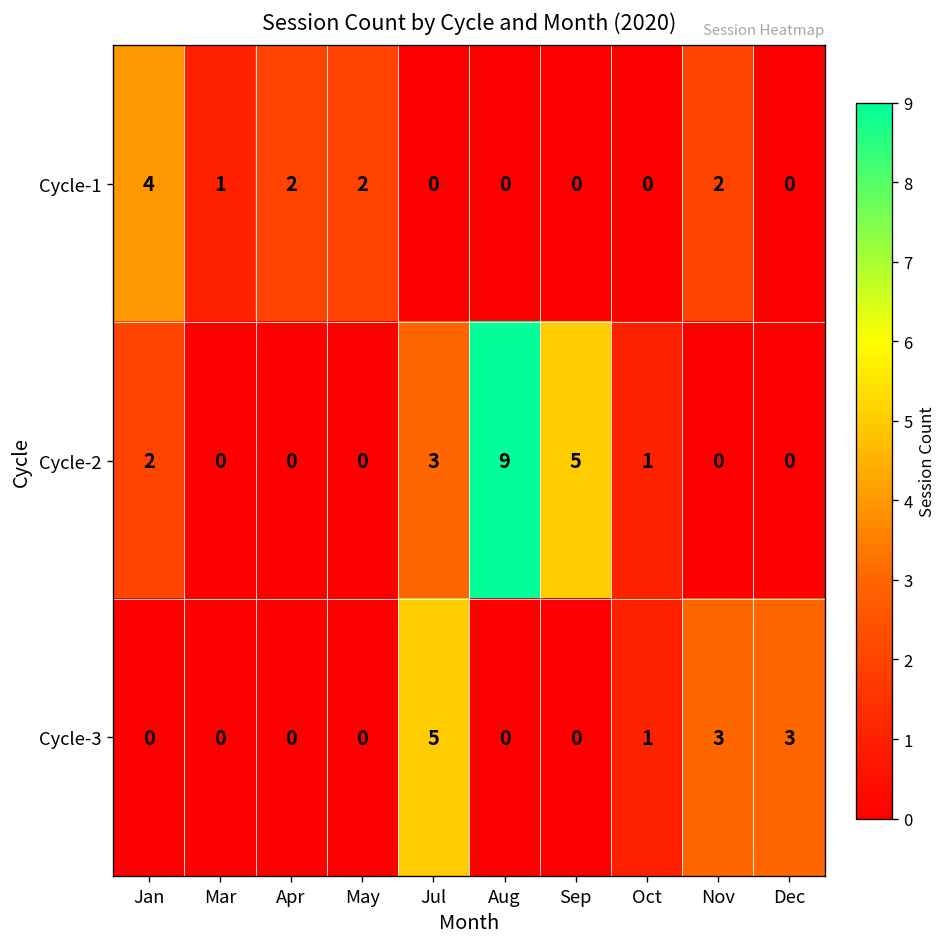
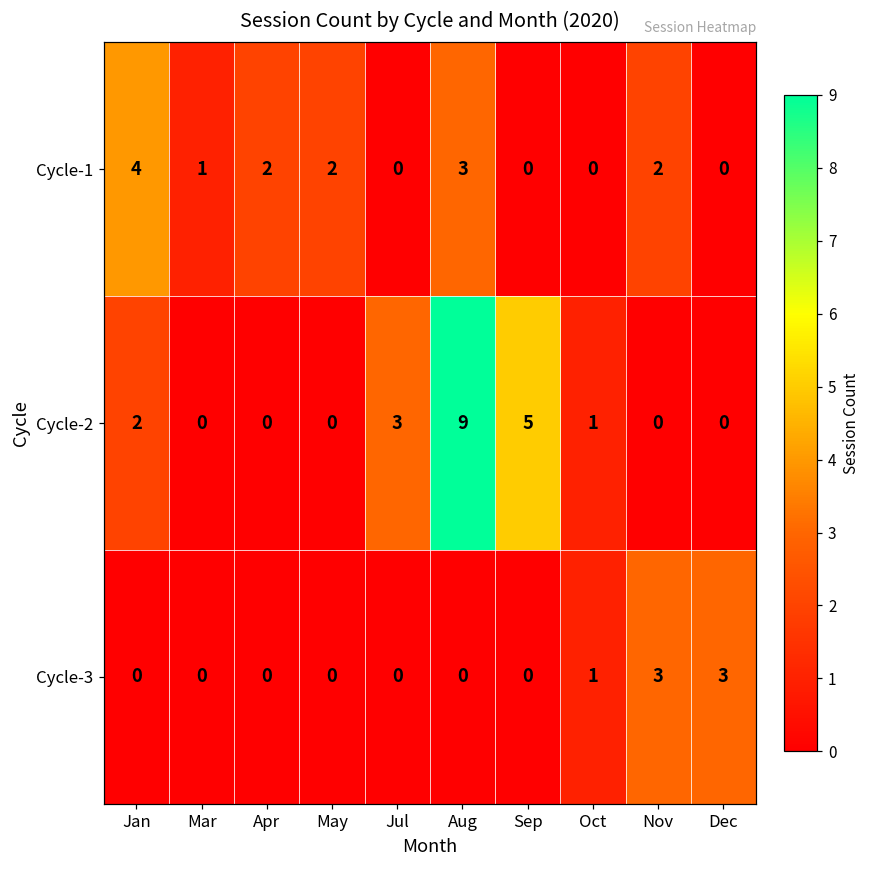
  {
    "Cycle-1": {
      "Jan": 4,
      "Mar": 1,
      "Apr": 2,
      "May": 2,
      "Jul": 0,
-     "Aug": 0,
+     "Aug": 3,
      "Sep": 0,
      "Oct": 0,
      "Nov": 2,
      "Dec": 0
    },
    "Cycle-2": {
      "Jan": 2,
      "Mar": 0,
      "Apr": 0,
      "May": 0,
      "Jul": 3,
      "Aug": 9,
      "Sep": 5,
      "Oct": 1,
      "Nov": 0,
      "Dec": 0
    },
    "Cycle-3": {
      "Jan": 0,
      "Mar": 0,
      "Apr": 0,
      "May": 0,
-     "Jul": 5,
+     "Jul": 0,
      "Aug": 0,
      "Sep": 0,
      "Oct": 1,
      "Nov": 3,
      "Dec": 3
    }
  }
